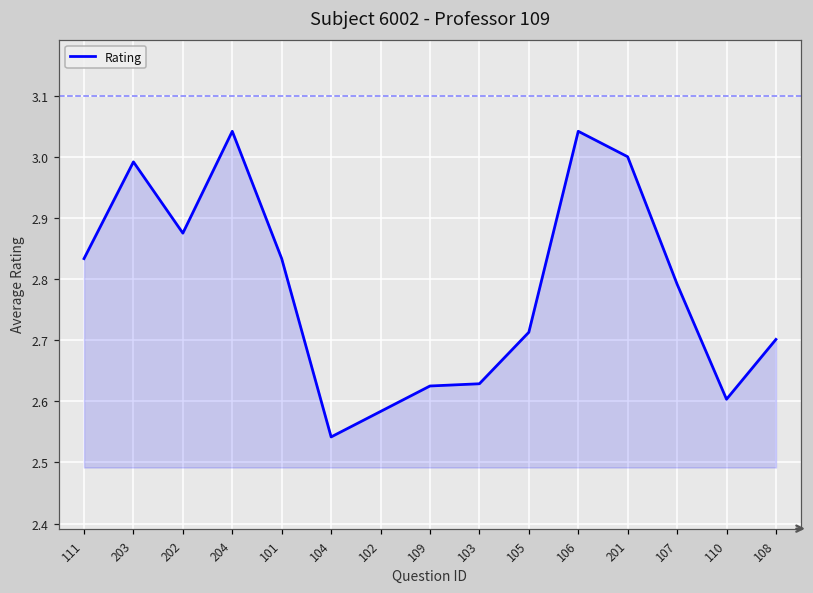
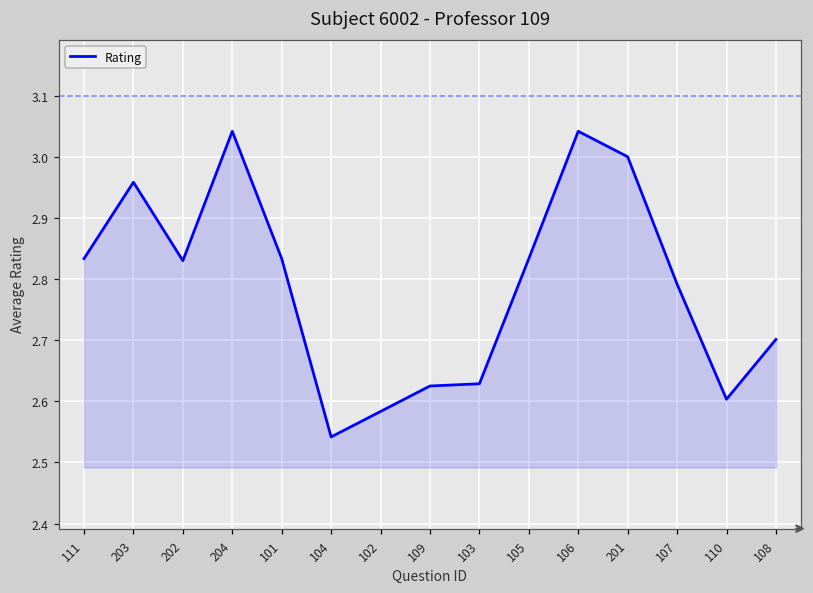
  {
    "111": 2.83,
-   "203": 2.99,
-   "202": 2.88,
+   "203": 2.96,
+   "202": 2.83,
    "204": 3.04,
    "101": 2.83,
    "104": 2.54,
    "102": 2.58,
    "109": 2.63,
    "103": 2.63,
-   "105": 2.71,
+   "105": 2.83,
    "106": 3.04,
    "201": 3.00,
    "107": 2.79,
    "110": 2.60,
    "108": 2.70
  }
